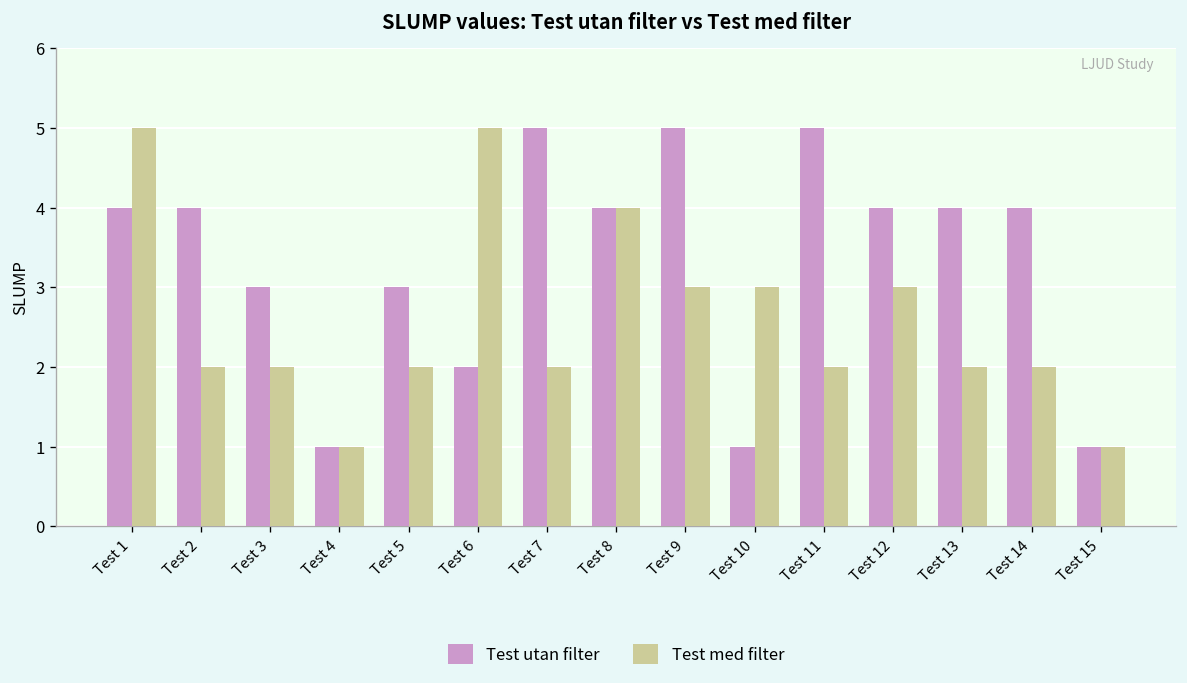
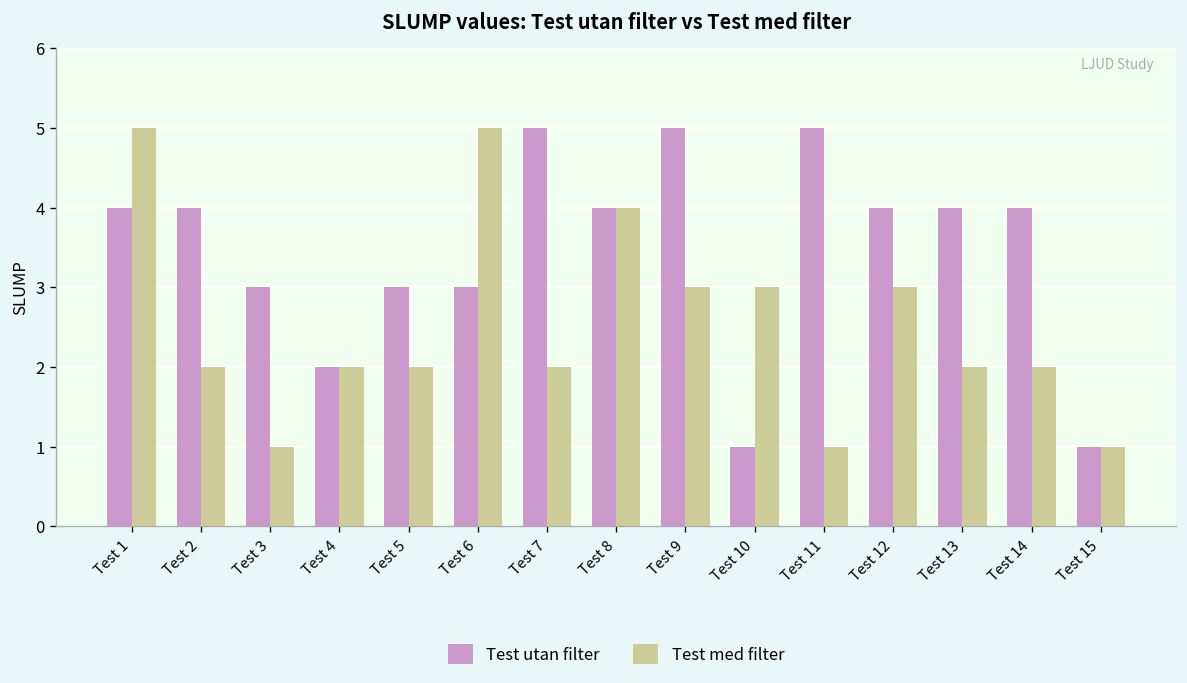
  {
    "Test utan filter": {
      "Test 1": 4,
      "Test 2": 4,
      "Test 3": 3,
-     "Test 4": 1,
+     "Test 4": 2,
      "Test 5": 3,
-     "Test 6": 2,
+     "Test 6": 3,
      "Test 7": 5,
      "Test 8": 4,
      "Test 9": 5,
      "Test 10": 1,
      "Test 11": 5,
      "Test 12": 4,
      "Test 13": 4,
      "Test 14": 4,
      "Test 15": 1
    },
    "Test med filter": {
      "Test 1": 5,
      "Test 2": 2,
-     "Test 3": 2,
-     "Test 4": 1,
+     "Test 3": 1,
+     "Test 4": 2,
      "Test 5": 2,
      "Test 6": 5,
      "Test 7": 2,
      "Test 8": 4,
      "Test 9": 3,
      "Test 10": 3,
-     "Test 11": 2,
+     "Test 11": 1,
      "Test 12": 3,
      "Test 13": 2,
      "Test 14": 2,
      "Test 15": 1
    }
  }
